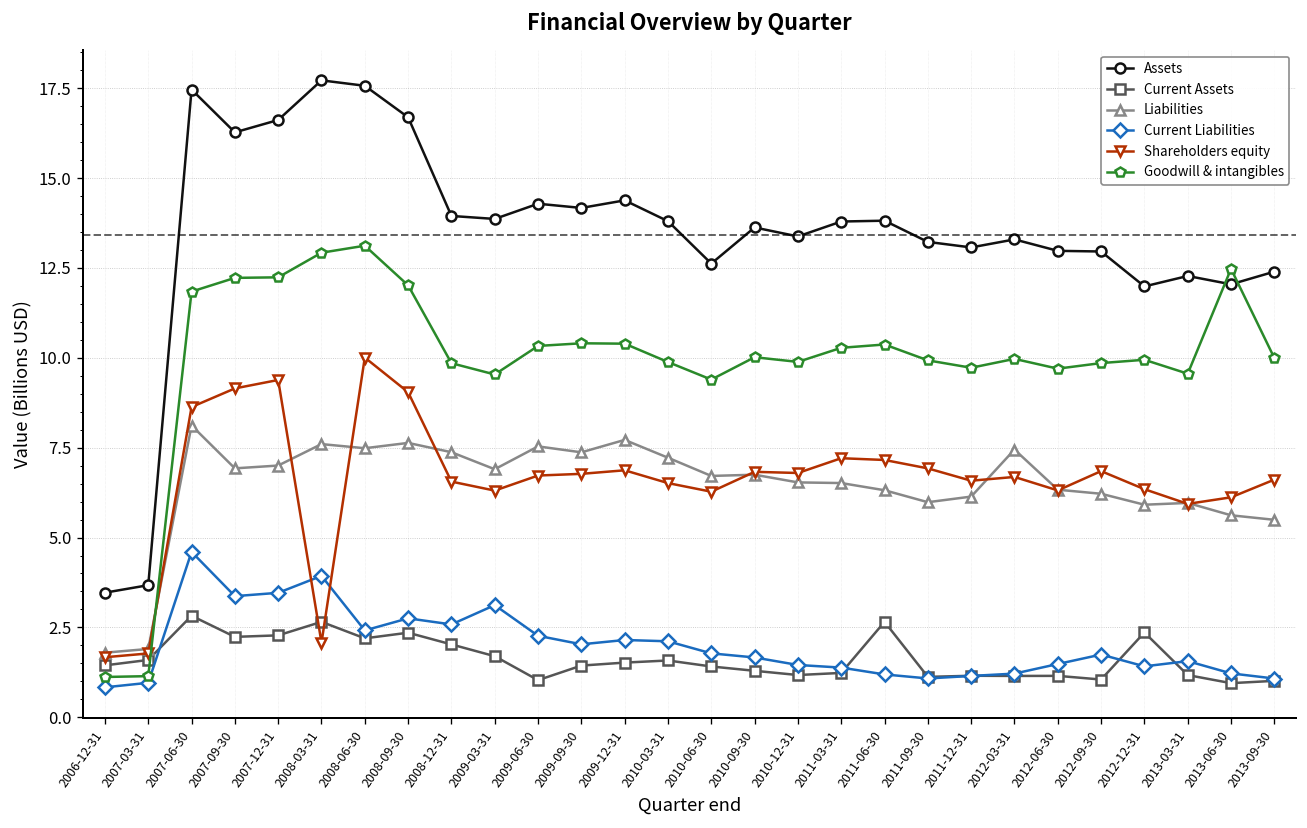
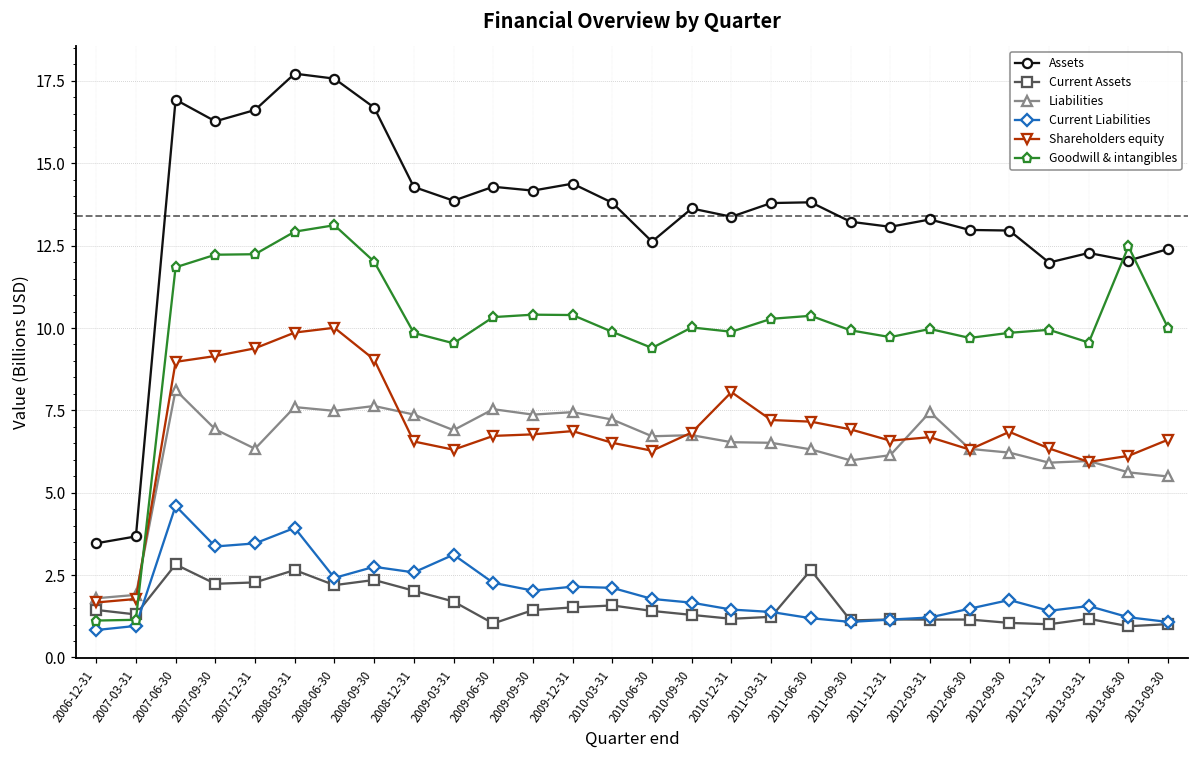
  {
    "Assets": {
      "2006-12-31": 3.5,
      "2007-03-31": 3.7,
-     "2007-06-30": 17.5,
+     "2007-06-30": 16.9,
      "2007-09-30": 16.3,
      "2007-12-31": 16.6,
      "2008-03-31": 17.7,
      "2008-06-30": 17.6,
      "2008-09-30": 16.7,
-     "2008-12-31": 13.9,
+     "2008-12-31": 14.3,
      "2009-03-31": 13.9,
      "2009-06-30": 14.3,
      "2009-09-30": 14.2,
      "2009-12-31": 14.4,
      "2010-03-31": 13.8,
      "2010-06-30": 12.6,
      "2010-09-30": 13.6,
      "2010-12-31": 13.4,
      "2011-03-31": 13.8,
      "2011-06-30": 13.8,
      "2011-09-30": 13.2,
      "2011-12-31": 13.1,
      "2012-03-31": 13.3,
      "2012-06-30": 13.0,
      "2012-09-30": 13.0,
      "2012-12-31": 12.0,
      "2013-03-31": 12.3,
      "2013-06-30": 12.0,
      "2013-09-30": 12.4
    },
    "Current Assets": {
      "2006-12-31": 1.4,
-     "2007-03-31": 1.6,
+     "2007-03-31": 1.3,
      "2007-06-30": 2.8,
      "2007-09-30": 2.2,
      "2007-12-31": 2.3,
      "2008-03-31": 2.7,
      "2008-06-30": 2.2,
      "2008-09-30": 2.4,
      "2008-12-31": 2.0,
      "2009-03-31": 1.7,
      "2009-06-30": 1.0,
      "2009-09-30": 1.4,
      "2009-12-31": 1.5,
      "2010-03-31": 1.6,
      "2010-06-30": 1.4,
      "2010-09-30": 1.3,
      "2010-12-31": 1.2,
      "2011-03-31": 1.2,
      "2011-06-30": 2.7,
      "2012-06-30": 1.2,
      "2012-09-30": 1.0,
-     "2012-12-31": 2.4,
+     "2012-12-31": 1.0,
      "2013-03-31": 1.2,
      "2013-06-30": 0.9
    },
    "Liabilities": {
      "2006-12-31": 1.8,
      "2007-03-31": 1.9,
      "2007-06-30": 8.1,
      "2007-09-30": 6.9,
-     "2007-12-31": 7.0,
+     "2007-12-31": 6.3,
      "2008-03-31": 7.6,
      "2008-06-30": 7.5,
      "2008-09-30": 7.6,
      "2008-12-31": 7.4,
      "2009-03-31": 6.9,
      "2009-06-30": 7.5,
      "2009-09-30": 7.4,
-     "2009-12-31": 7.7,
+     "2009-12-31": 7.4,
      "2010-03-31": 7.2,
      "2010-06-30": 6.7,
      "2010-12-31": 6.5,
      "2011-03-31": 6.5,
      "2011-06-30": 6.3,
      "2011-09-30": 6.0,
      "2011-12-31": 6.1,
      "2012-03-31": 7.4,
      "2012-09-30": 6.2,
      "2012-12-31": 5.9,
      "2013-06-30": 5.6,
      "2013-09-30": 5.5
    },
    "Current Liabilities": {
      "2006-12-31": 0.8,
      "2007-03-31": 1.0,
      "2007-06-30": 4.6,
      "2007-09-30": 3.4,
      "2007-12-31": 3.5,
      "2008-03-31": 3.9,
      "2008-06-30": 2.4,
      "2008-09-30": 2.8,
      "2008-12-31": 2.6,
      "2009-03-31": 3.1,
      "2009-06-30": 2.3,
      "2009-09-30": 2.0,
      "2009-12-31": 2.1,
      "2010-03-31": 2.1,
      "2010-06-30": 1.8,
      "2010-09-30": 1.7,
      "2010-12-31": 1.5,
      "2011-03-31": 1.4,
      "2011-06-30": 1.2,
      "2012-06-30": 1.5,
      "2012-09-30": 1.7,
      "2012-12-31": 1.4,
      "2013-03-31": 1.6,
      "2013-06-30": 1.2
    },
    "Shareholders equity": {
      "2006-12-31": 1.7,
      "2007-03-31": 1.8,
-     "2007-06-30": 8.6,
+     "2007-06-30": 9.0,
      "2007-09-30": 9.1,
      "2007-12-31": 9.4,
-     "2008-03-31": 2.1,
+     "2008-03-31": 9.9,
      "2008-06-30": 10.0,
      "2008-09-30": 9.0,
      "2008-12-31": 6.6,
      "2009-03-31": 6.3,
      "2009-06-30": 6.7,
      "2009-09-30": 6.8,
      "2009-12-31": 6.9,
      "2010-03-31": 6.5,
      "2010-06-30": 6.3,
-     "2010-12-31": 6.8,
+     "2010-12-31": 8.1,
      "2011-03-31": 7.2,
      "2011-06-30": 7.2,
      "2011-09-30": 6.9,
      "2011-12-31": 6.6,
      "2012-03-31": 6.7,
      "2012-09-30": 6.8,
      "2012-12-31": 6.3,
      "2013-06-30": 6.1,
      "2013-09-30": 6.6
    },
    "Goodwill & intangibles": {
      "2006-12-31": 1.1,
      "2007-03-31": 1.1,
      "2007-06-30": 11.8,
      "2007-09-30": 12.2,
      "2007-12-31": 12.2,
      "2008-03-31": 12.9,
      "2008-06-30": 13.1,
      "2008-09-30": 12.0,
      "2008-12-31": 9.9,
      "2009-03-31": 9.5,
      "2009-06-30": 10.3,
      "2009-09-30": 10.4,
      "2009-12-31": 10.4,
      "2010-03-31": 9.9,
      "2010-06-30": 9.4,
      "2010-09-30": 10.0,
      "2010-12-31": 9.9,
      "2011-03-31": 10.3,
      "2011-06-30": 10.4,
      "2011-09-30": 9.9,
      "2011-12-31": 9.7,
      "2012-03-31": 10.0,
      "2012-06-30": 9.7,
      "2012-09-30": 9.9,
      "2012-12-31": 9.9,
      "2013-03-31": 9.6,
      "2013-06-30": 12.5,
      "2013-09-30": 10.0
    }
  }
